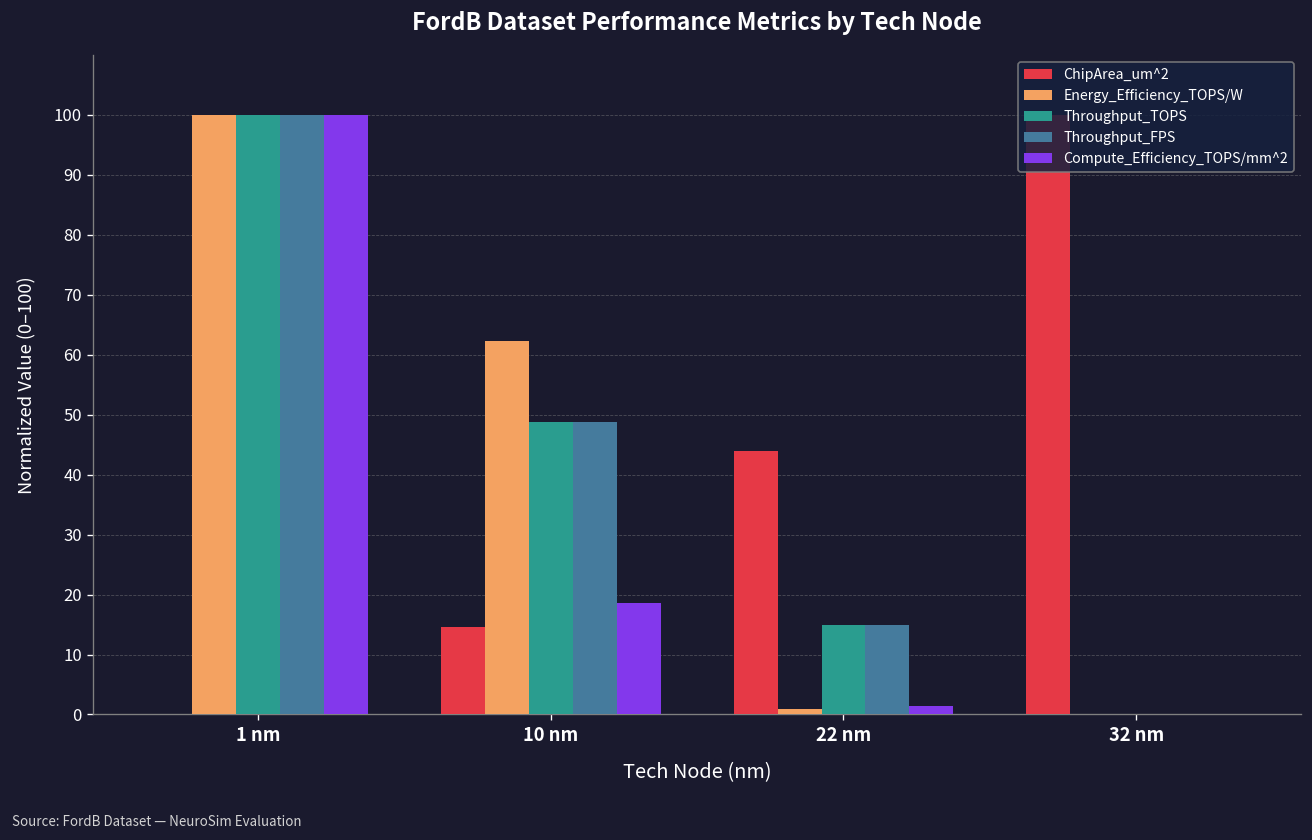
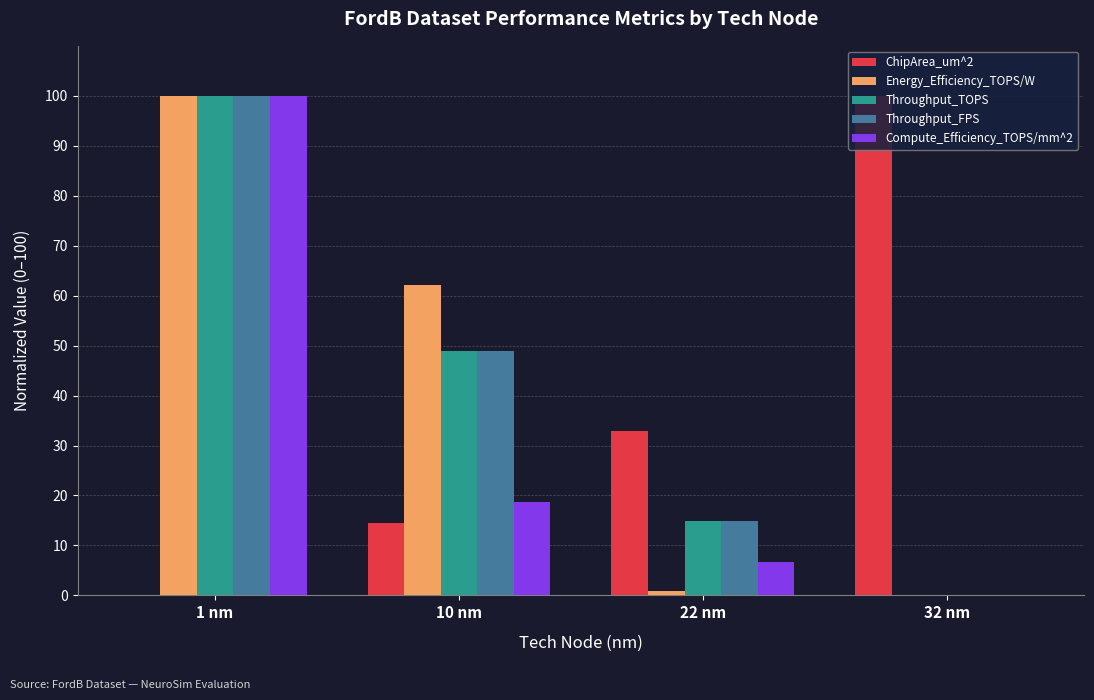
  {
    "ChipArea_um^2": {
      "1 nm": 0,
      "10 nm": 15,
-     "22 nm": 44
+     "22 nm": 33
    },
    "Energy_Efficiency_TOPS/W": {
      "1 nm": 100,
      "10 nm": 62,
      "22 nm": 1,
      "32 nm": 0
    },
    "Compute_Efficiency_TOPS/mm^2": {
      "1 nm": 100,
      "10 nm": 19,
-     "22 nm": 1,
+     "22 nm": 7,
      "32 nm": 0
    }
  }
